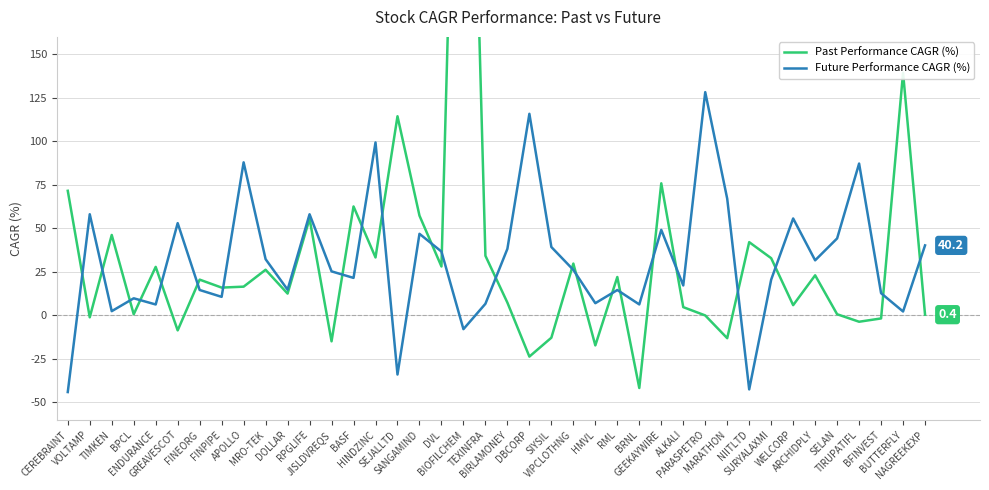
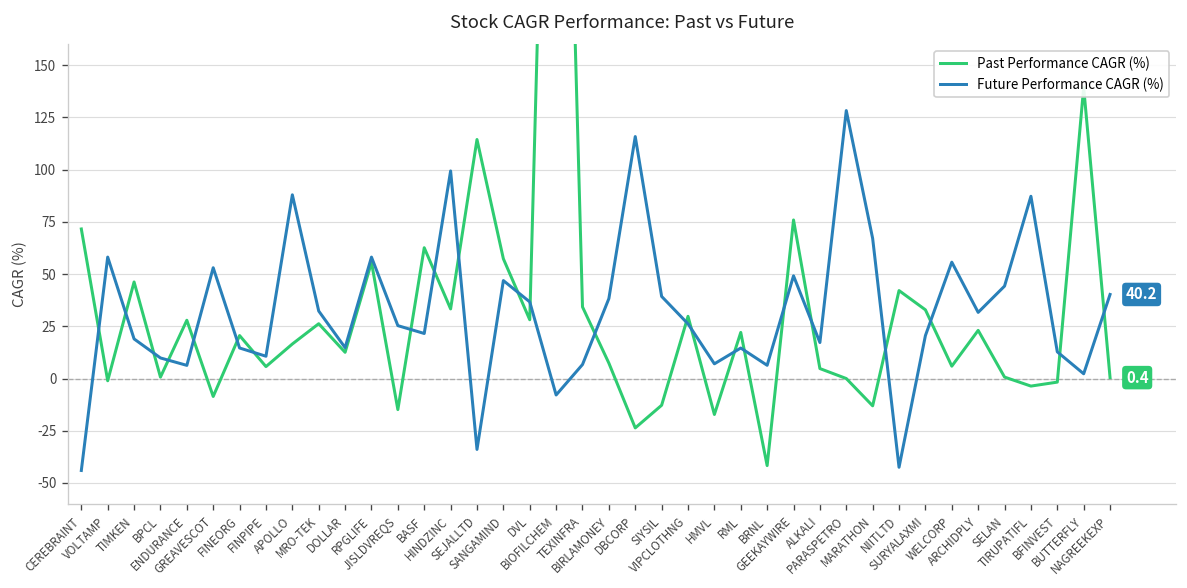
  {
    "Past Performance CAGR (%)": {
      "CEREBRAINT": 72,
      "VOLTAMP": -1,
      "TIMKEN": 46,
      "BPCL": 1,
      "ENDURANCE": 28,
      "GREAVESCOT": -9,
      "FINEORG": 21,
-     "FINPIPE": 16,
+     "FINPIPE": 6,
      "APOLLO": 17,
      "MRO-TEK": 26,
      "DOLLAR": 13,
      "RPGLIFE": 56,
      "JISLDVREQS": -15,
      "BASF": 63,
      "HINDZINC": 33,
      "SEJALLTD": 114,
      "SANGAMIND": 57,
      "DVL": 28,
      "TEXINFRA": 34,
      "BIRLAMONEY": 7,
      "DBCORP": -24,
      "SIYSIL": -13,
      "VIPCLOTHNG": 30,
      "HMVL": -17,
      "RML": 22,
      "BRNL": -42,
      "GEEKAYWIRE": 76,
      "ALKALI": 5,
      "PARASPETRO": 0,
      "MARATHON": -13,
      "NIITLTD": 42,
      "SURYALAXMI": 33,
      "WELCORP": 6,
      "ARCHIDPLY": 23,
      "SELAN": 1,
      "TIRUPATIFL": -4,
      "BFINVEST": -2
    },
    "Future Performance CAGR (%)": {
      "CEREBRAINT": -44,
      "VOLTAMP": 58,
-     "TIMKEN": 2,
+     "TIMKEN": 19,
      "BPCL": 10,
      "ENDURANCE": 6,
      "GREAVESCOT": 53,
      "FINEORG": 15,
      "FINPIPE": 11,
      "APOLLO": 88,
      "MRO-TEK": 32,
      "DOLLAR": 15,
      "RPGLIFE": 58,
      "JISLDVREQS": 25,
      "BASF": 22,
      "HINDZINC": 99,
      "SEJALLTD": -34,
      "SANGAMIND": 47,
      "DVL": 37,
      "BIOFILCHEM": -8,
      "TEXINFRA": 7,
      "BIRLAMONEY": 38,
      "DBCORP": 116,
      "SIYSIL": 39,
      "VIPCLOTHNG": 26,
      "HMVL": 7,
      "RML": 15,
      "BRNL": 6,
      "GEEKAYWIRE": 49,
      "ALKALI": 17,
      "PARASPETRO": 128,
      "MARATHON": 67,
      "NIITLTD": -42,
      "SURYALAXMI": 21,
      "WELCORP": 56,
      "ARCHIDPLY": 32,
      "SELAN": 44,
      "TIRUPATIFL": 87,
      "BFINVEST": 13,
      "BUTTERFLY": 2
    }
  }
